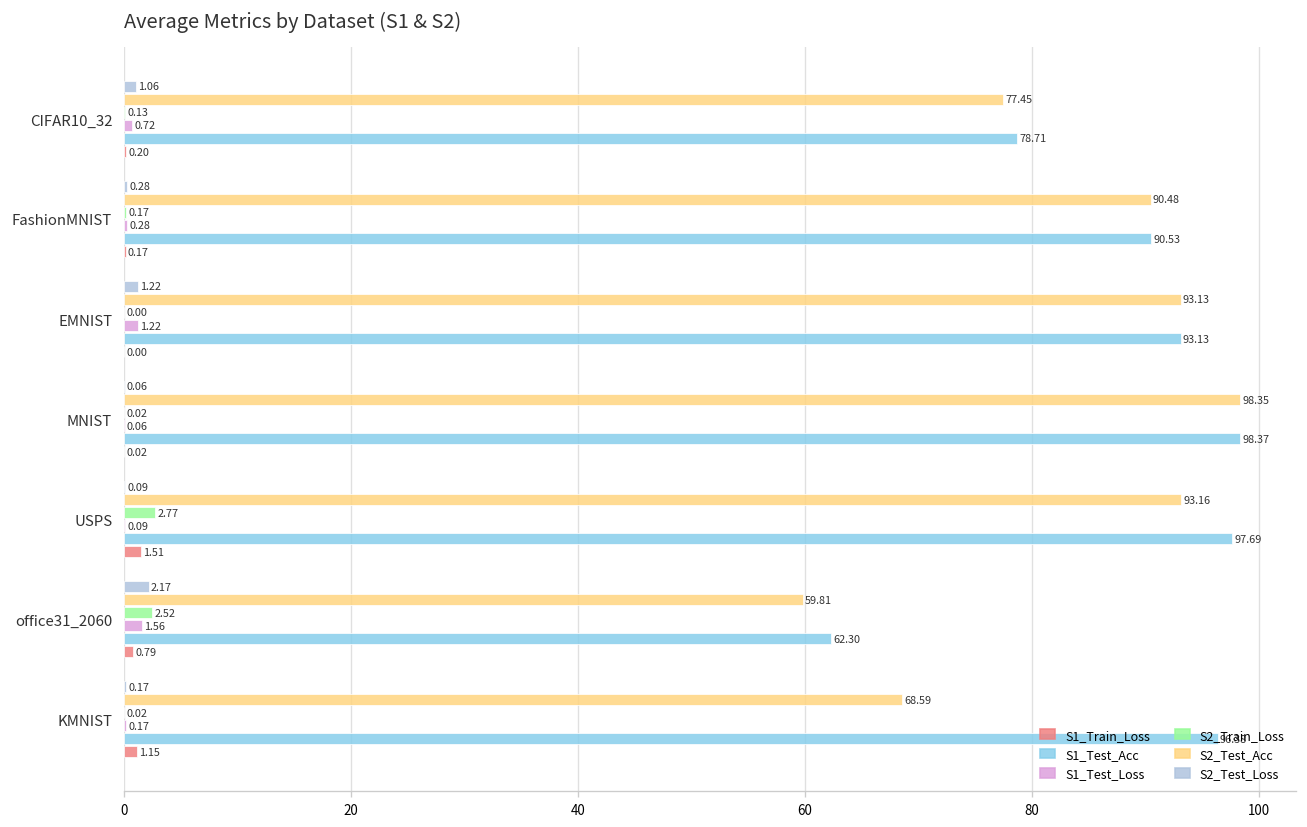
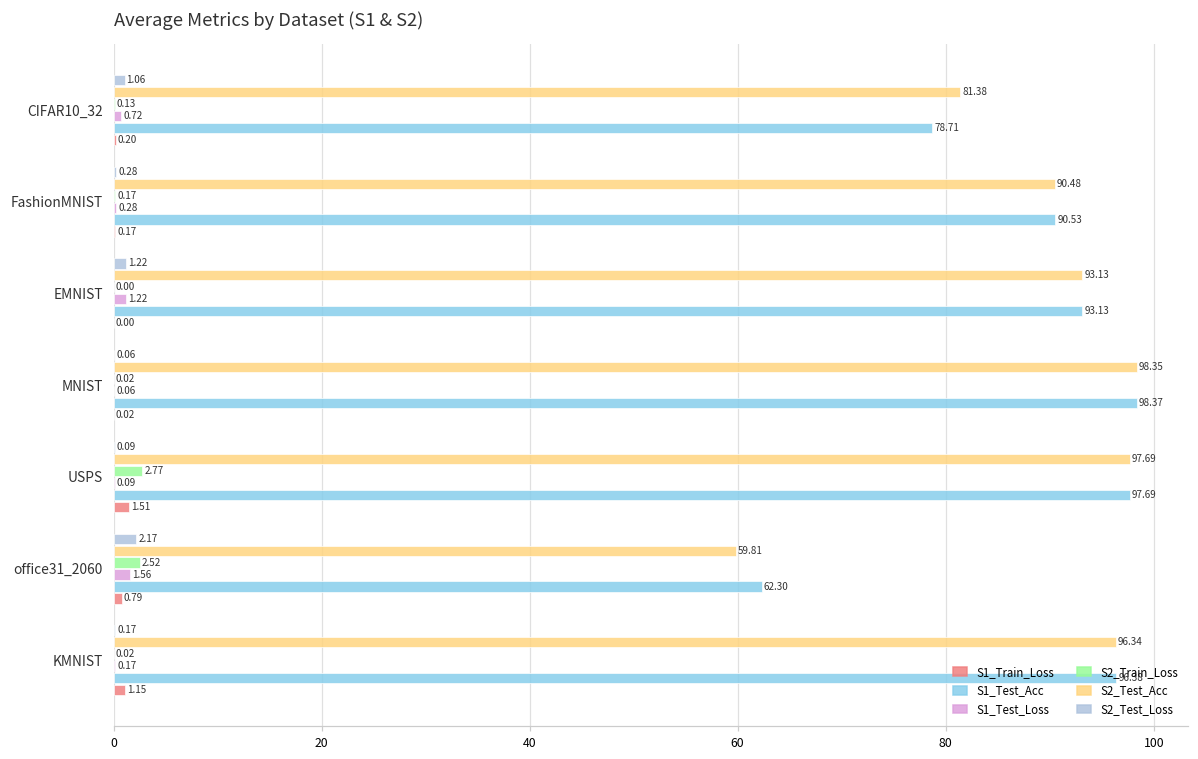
  {
    "S1_Train_Loss": {
      "CIFAR10_32": 0.20,
      "FashionMNIST": 0.17,
      "EMNIST": 0.00,
      "MNIST": 0.02,
      "USPS": 1.51,
      "office31_2060": 0.79,
      "KMNIST": 1.15
    },
    "S2_Train_Loss": {
      "CIFAR10_32": 0.13,
      "FashionMNIST": 0.17,
      "EMNIST": 0.00,
      "MNIST": 0.02,
      "USPS": 2.77,
      "office31_2060": 2.52,
      "KMNIST": 0.02
    },
    "S2_Test_Acc": {
-     "CIFAR10_32": 77.45,
+     "CIFAR10_32": 81.38,
      "FashionMNIST": 90.48,
      "EMNIST": 93.13,
      "MNIST": 98.35,
-     "USPS": 93.16,
+     "USPS": 97.69,
      "office31_2060": 59.81,
-     "KMNIST": 68.59
+     "KMNIST": 96.34
    }
  }
